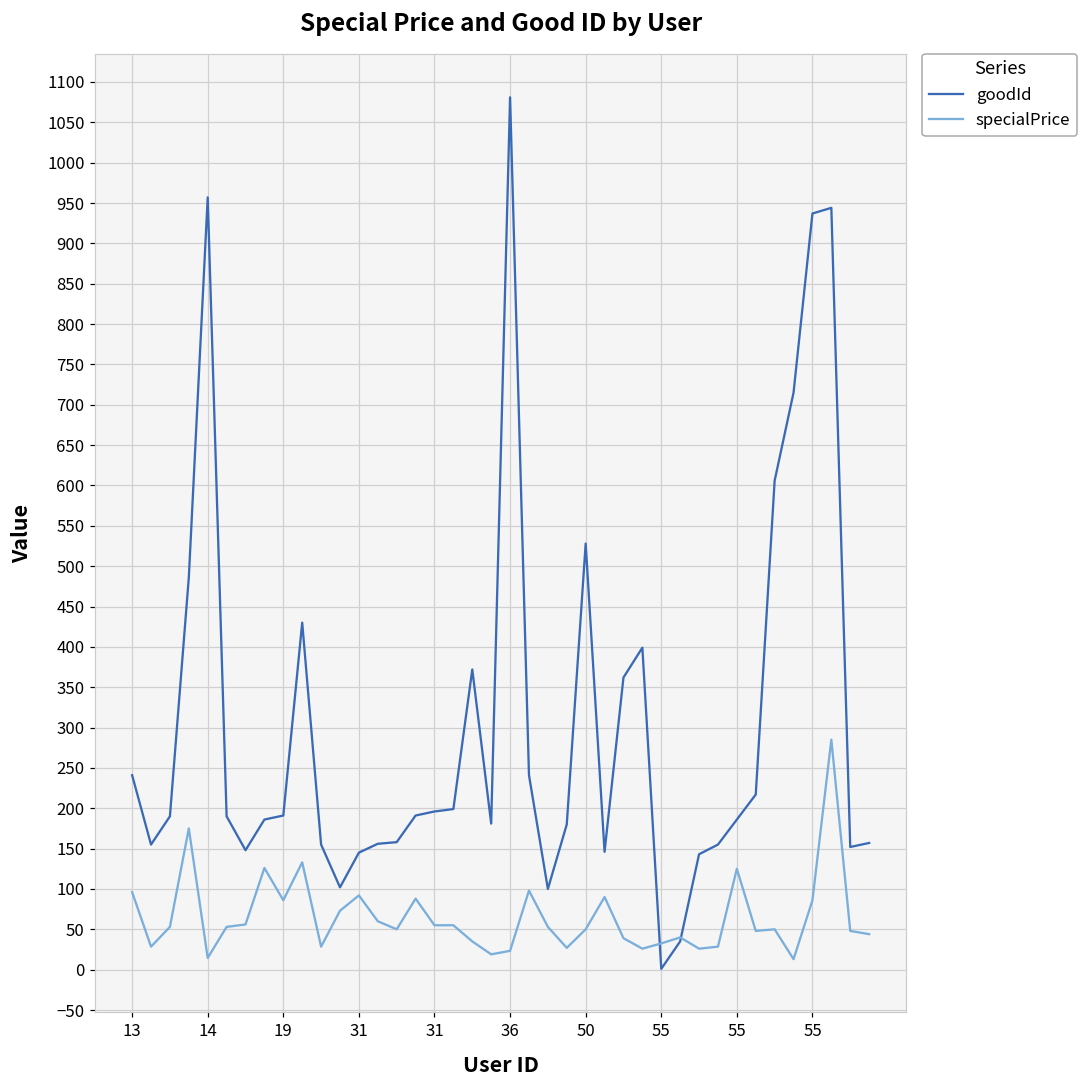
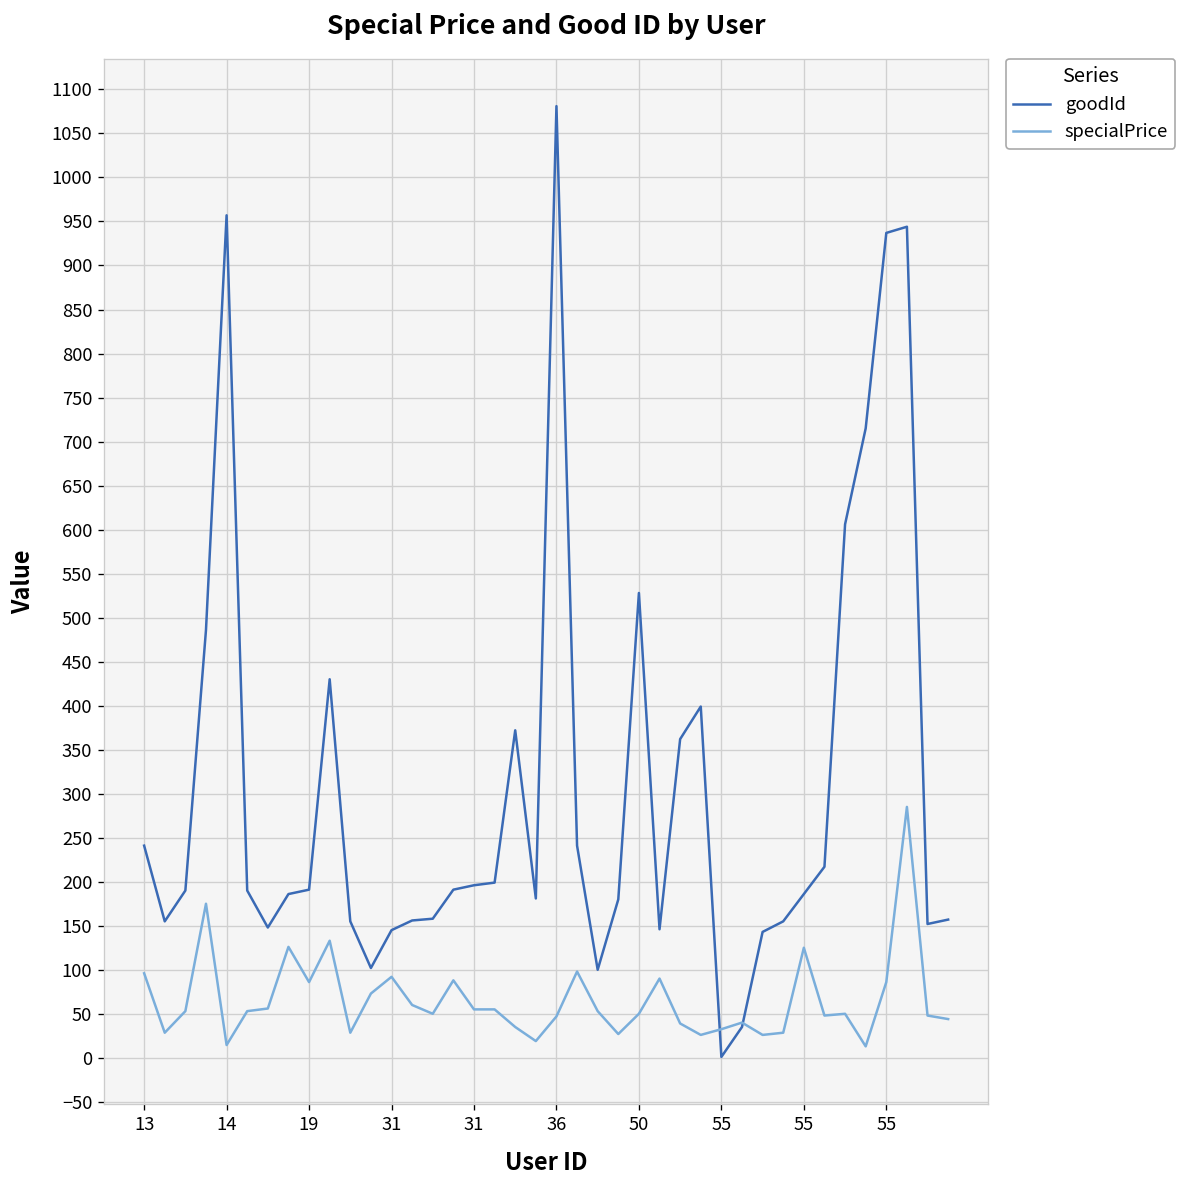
  {
    "goodId": {
      "36": 1080,
      "50": 530
    },
    "specialPrice": {
-     "36": 20,
+     "36": 50,
      "50": 50
    }
  }
